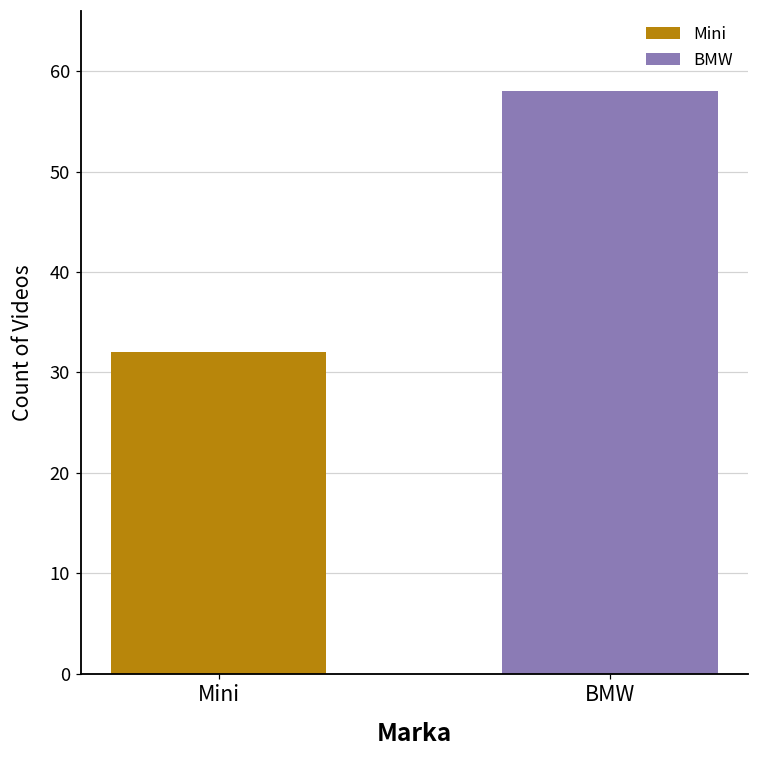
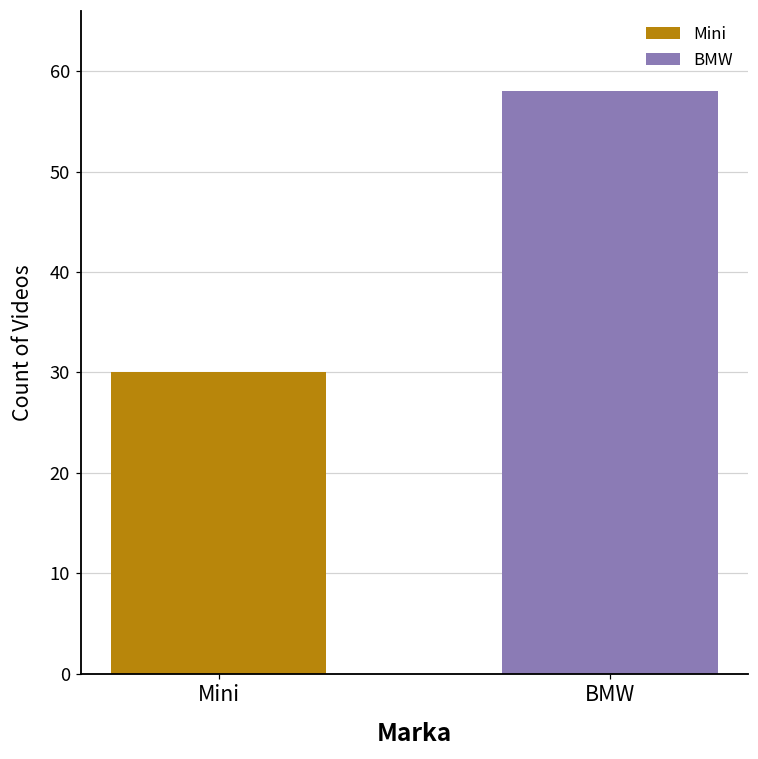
  {
-   "Mini": 32,
+   "Mini": 30,
    "BMW": 58
  }
